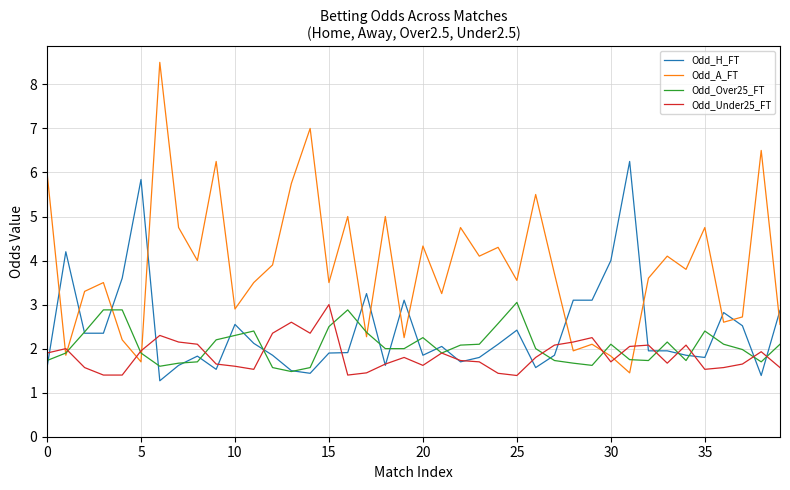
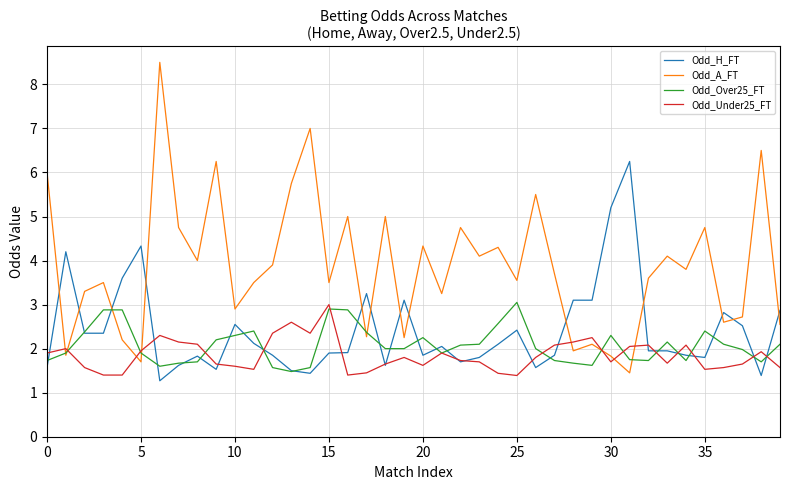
  {
    "Odd_H_FT": {
      "0": 1.6,
-     "5": 5.8,
+     "5": 4.3,
      "10": 2.6,
      "15": 1.9,
      "20": 1.9,
      "25": 2.4,
-     "30": 4.0,
+     "30": 5.2,
      "35": 1.8
    },
    "Odd_A_FT": {
      "0": 6.0,
      "5": 1.7,
      "10": 2.9,
      "15": 3.5,
      "20": 4.3,
      "25": 3.6,
      "30": 1.8,
      "35": 4.8
    },
    "Odd_Over25_FT": {
      "0": 1.7,
      "10": 2.3,
-     "15": 2.5,
+     "15": 2.9,
      "20": 2.3,
      "25": 3.1,
-     "30": 2.1,
+     "30": 2.3,
      "35": 2.4
    },
    "Odd_Under25_FT": {
      "0": 1.9,
      "10": 1.6,
      "15": 3.0,
      "20": 1.6,
      "25": 1.4,
      "30": 1.7,
      "35": 1.5
    }
  }
